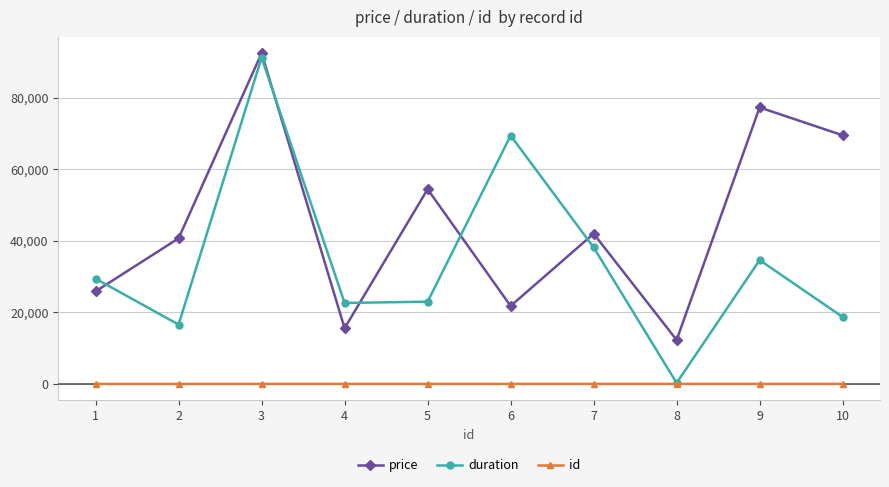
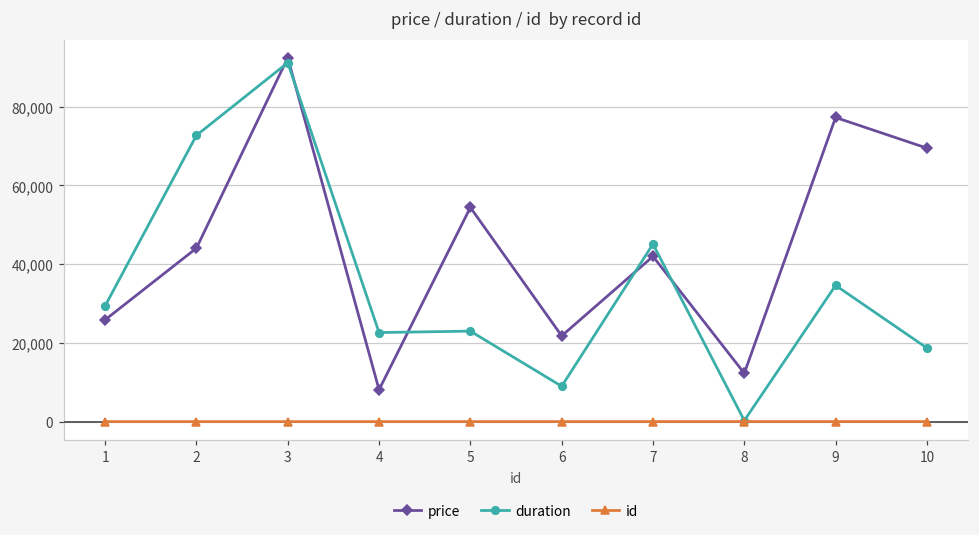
  {
    "price": {
      "1": "26,000",
-     "2": "41,000",
+     "2": "44,000",
      "3": "92,000",
-     "4": "16,000",
+     "4": "8,000",
      "5": "54,000",
      "6": "22,000",
      "7": "42,000",
      "8": "12,000",
      "9": "77,000",
      "10": "69,000"
    },
    "duration": {
      "1": "29,000",
-     "2": "17,000",
+     "2": "73,000",
      "3": "91,000",
      "4": "23,000",
      "5": "23,000",
-     "6": "69,000",
-     "7": "38,000",
+     "6": "9,000",
+     "7": "45,000",
      "9": "35,000",
      "10": "19,000"
    },
    "id": {
      "1": "0",
      "2": "0",
      "3": "0",
      "4": "0",
      "5": "0",
      "6": "0",
      "7": "0",
      "9": "0",
      "10": "0"
    }
  }
